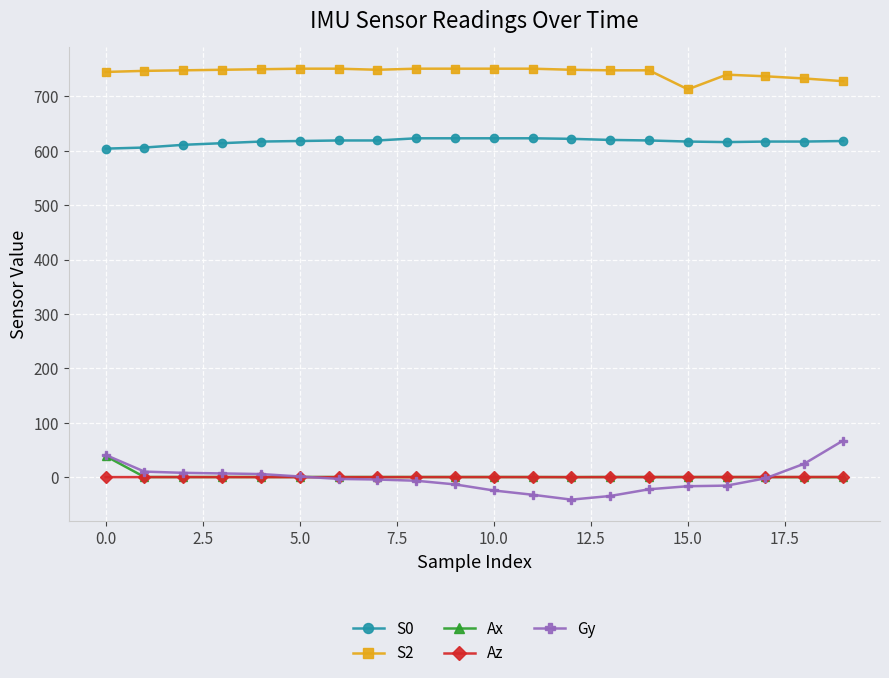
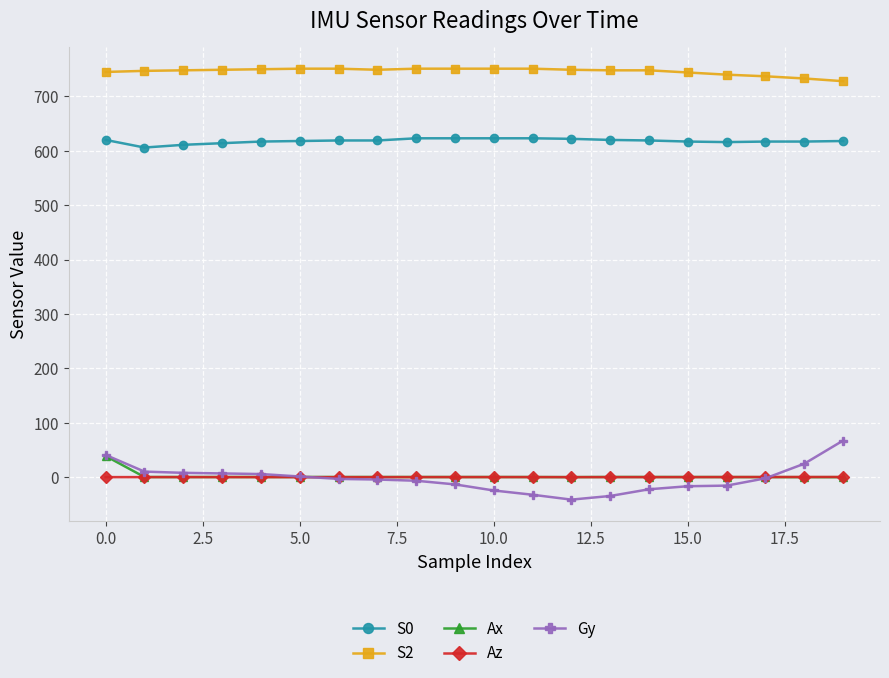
  {
    "S0": {
-     "0.0": 600,
+     "0.0": 620,
      "5.0": 620,
      "10.0": 620,
      "15.0": 620
    },
    "S2": {
      "0.0": 750,
      "5.0": 750,
      "10.0": 750,
-     "15.0": 710
+     "15.0": 740
    },
    "Az": {
      "0.0": 0
    },
    "Gy": {
      "10.0": -20,
      "15.0": -20
    }
  }
